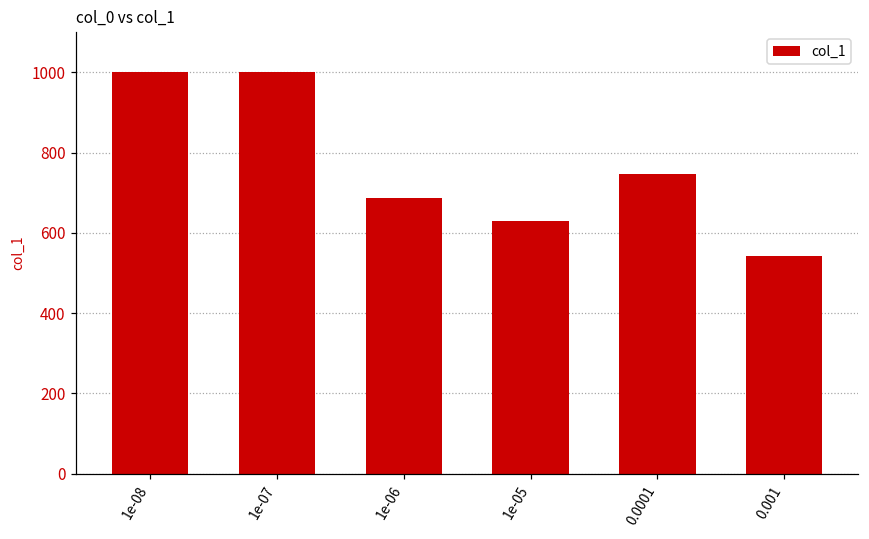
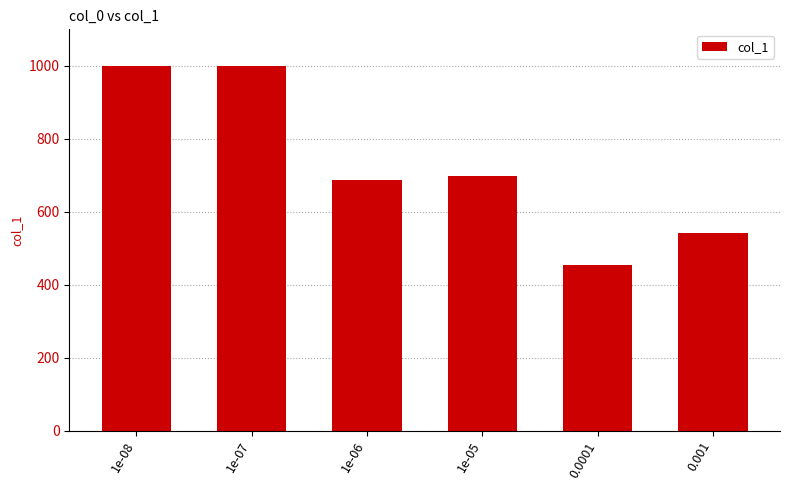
  {
    "1e-08": 1000,
    "1e-07": 1000,
    "1e-06": 690,
-   "1e-05": 630,
-   "0.0001": 750,
+   "1e-05": 700,
+   "0.0001": 450,
    "0.001": 540
  }
